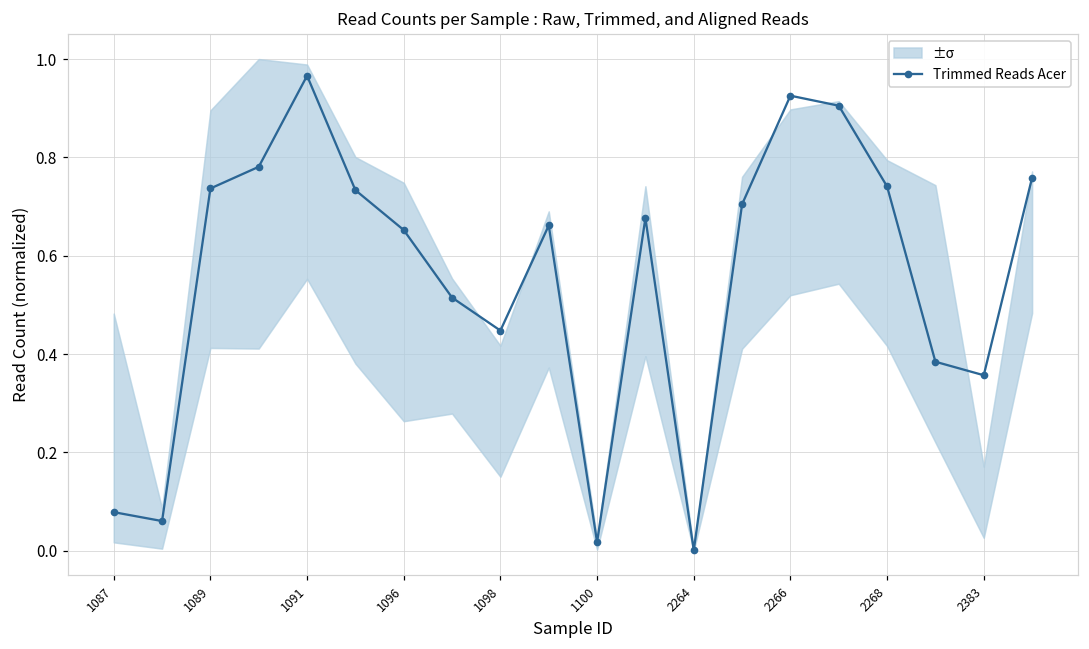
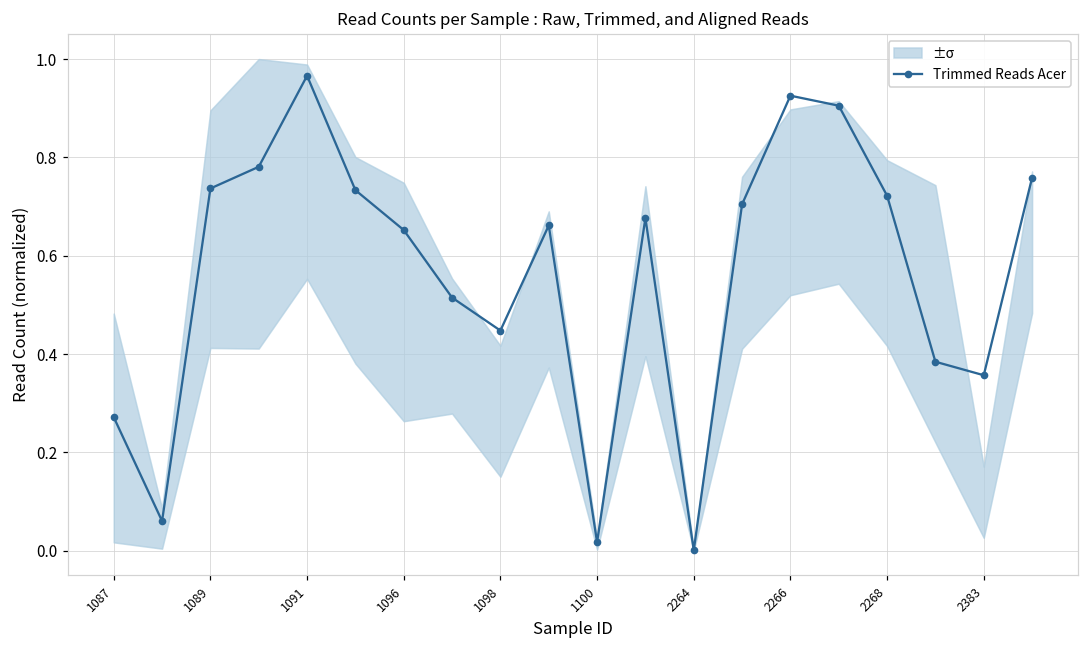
  {
    "Trimmed Reads Acer": {
-     "1087": 0.08,
+     "1087": 0.27,
      "1089": 0.74,
      "1091": 0.97,
      "1096": 0.65,
      "1098": 0.45,
      "1100": 0.02,
      "2266": 0.93,
-     "2268": 0.74,
+     "2268": 0.72,
      "2383": 0.36
    }
  }
